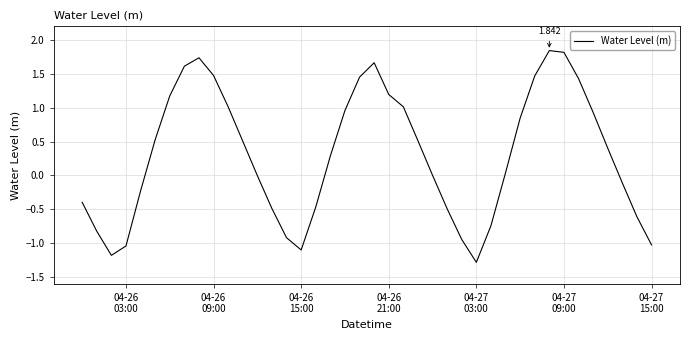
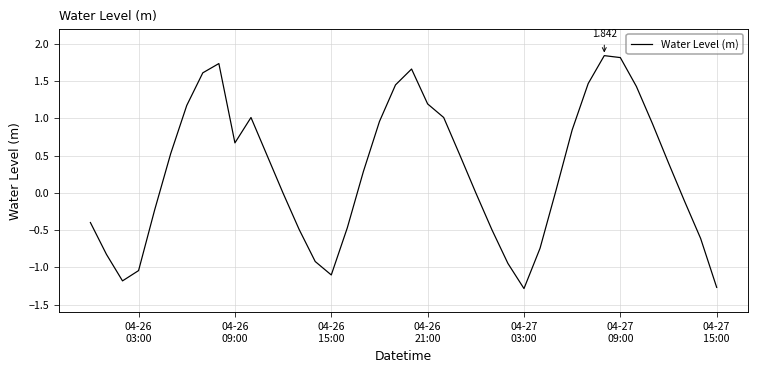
  {
    "04-26 03:00": -1.0,
-   "04-26 09:00": 1.5,
+   "04-26 09:00": 0.7,
    "04-26 15:00": -1.1,
    "04-26 21:00": 1.2,
    "04-27 03:00": -1.3,
    "04-27 09:00": 1.8,
-   "04-27 15:00": -1.0
+   "04-27 15:00": -1.3
  }
